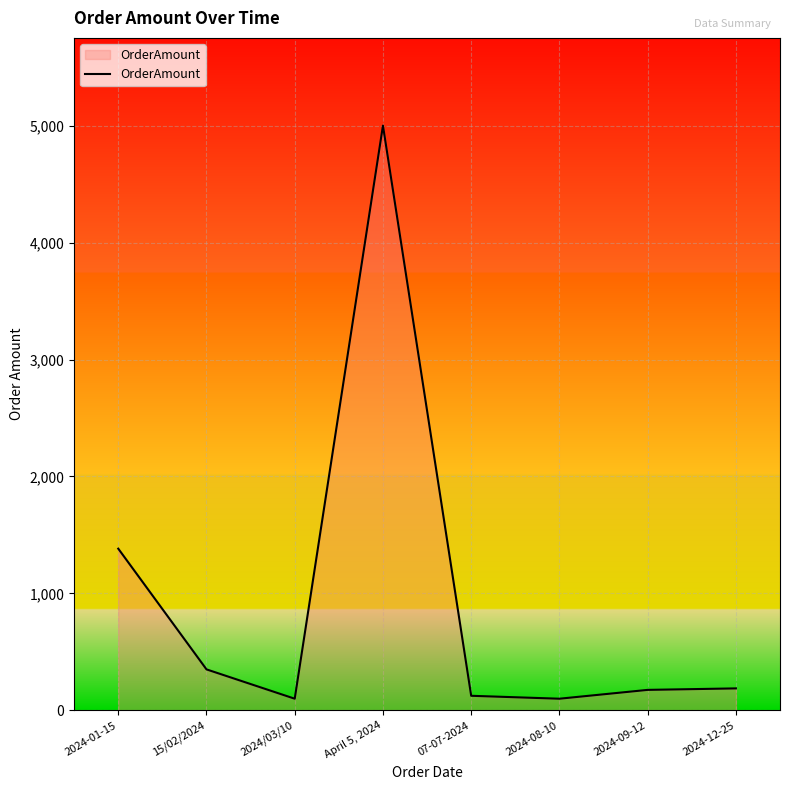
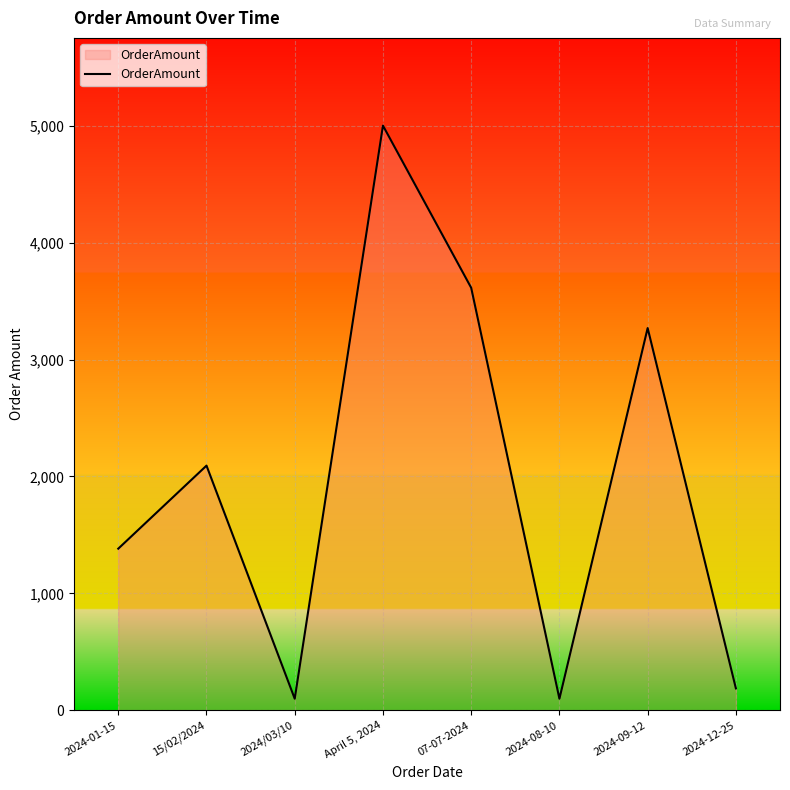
  {
    "2024-01-15": "1,380",
-   "15/02/2024": "350",
+   "15/02/2024": "2,090",
    "2024/03/10": "100",
    "April 5, 2024": "5,000",
-   "07-07-2024": "130",
+   "07-07-2024": "3,610",
    "2024-08-10": "100",
-   "2024-09-12": "180",
+   "2024-09-12": "3,270",
    "2024-12-25": "190"
  }
